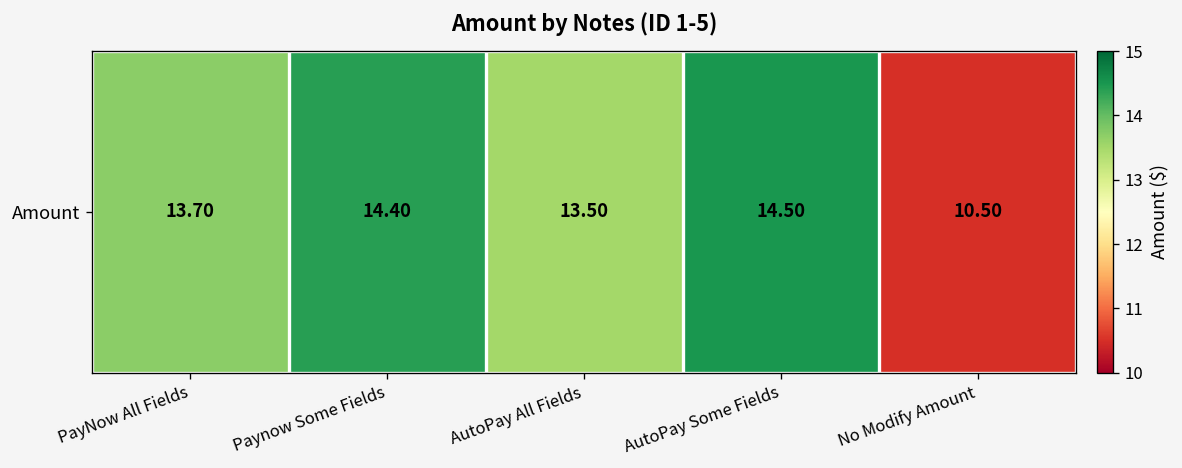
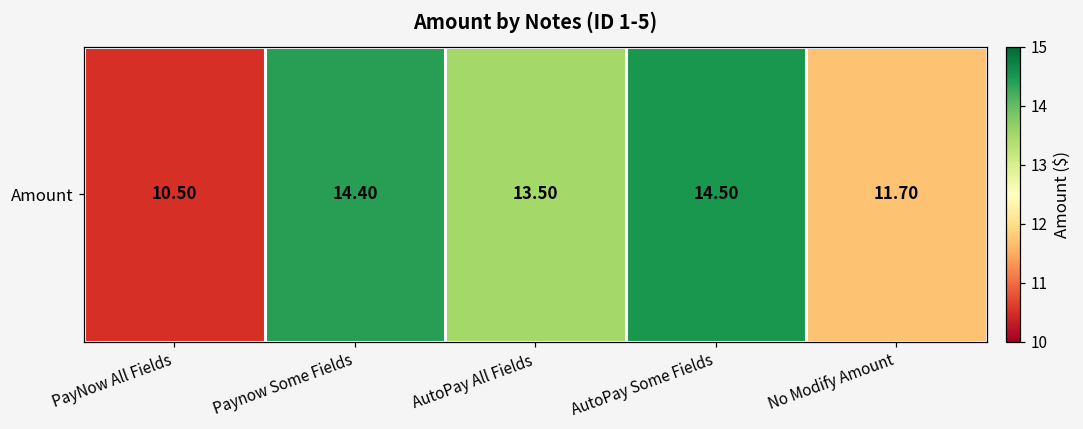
  {
    "Amount": {
-     "PayNow All Fields": 13.70,
+     "PayNow All Fields": 10.50,
      "Paynow Some Fields": 14.40,
      "AutoPay All Fields": 13.50,
      "AutoPay Some Fields": 14.50,
-     "No Modify Amount": 10.50
+     "No Modify Amount": 11.70
    }
  }
